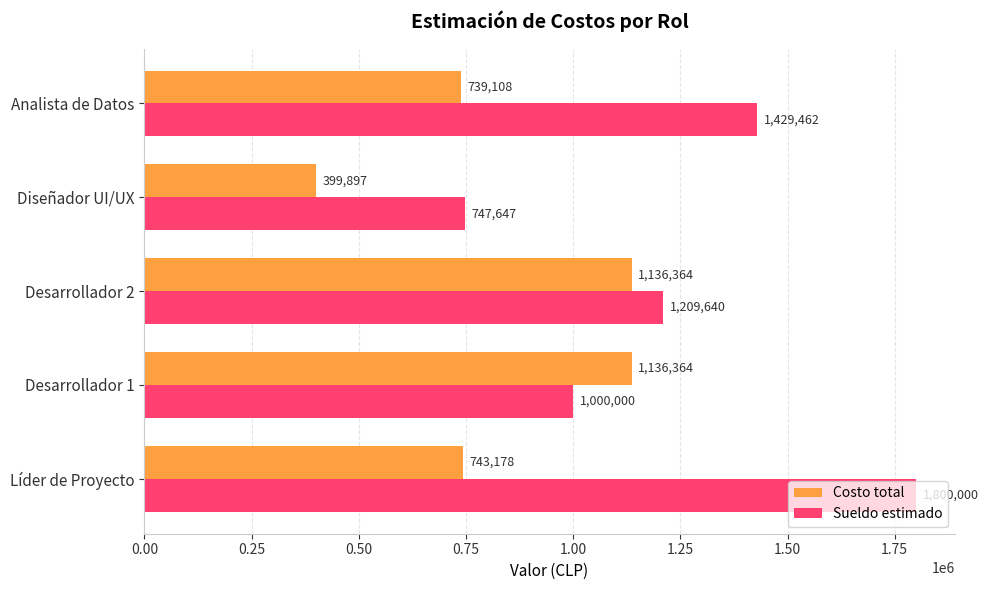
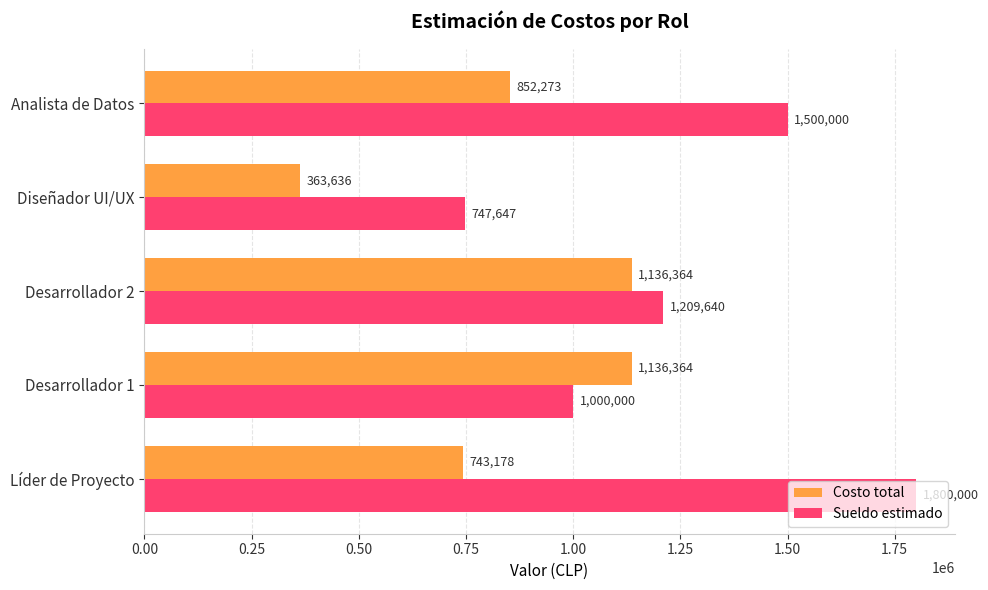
  {
    "Costo total": {
-     "Analista de Datos": "739,108",
-     "Diseñador UI/UX": "399,897",
+     "Analista de Datos": "852,273",
+     "Diseñador UI/UX": "363,636",
      "Desarrollador 2": "1,136,364",
      "Desarrollador 1": "1,136,364",
      "Líder de Proyecto": "743,178"
    },
    "Sueldo estimado": {
-     "Analista de Datos": "1,429,462",
+     "Analista de Datos": "1,500,000",
      "Diseñador UI/UX": "747,647",
      "Desarrollador 2": "1,209,640",
      "Desarrollador 1": "1,000,000"
    }
  }
